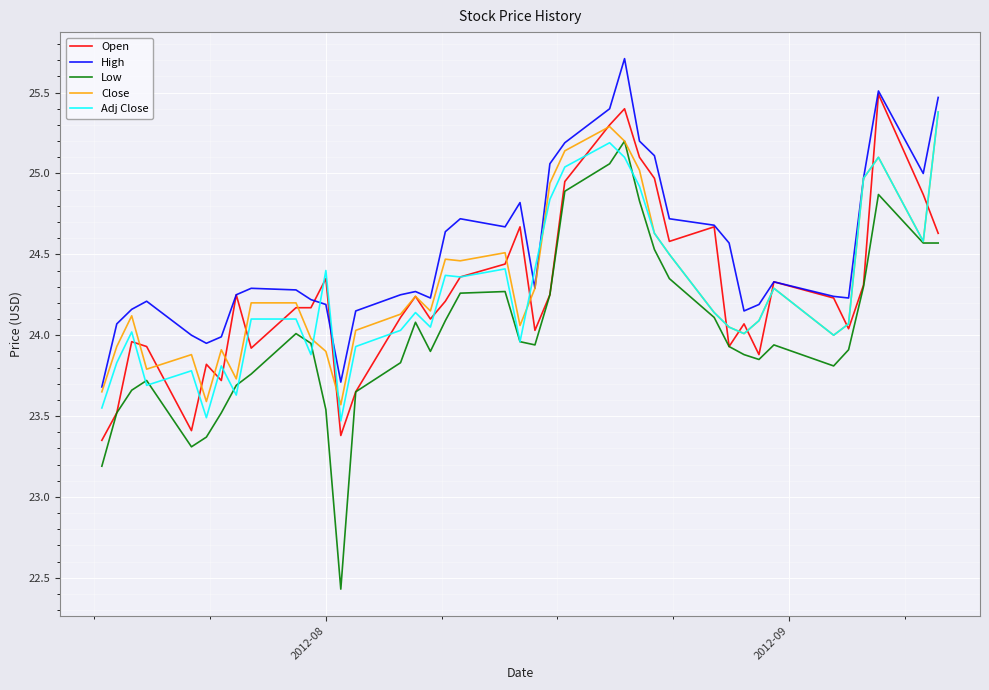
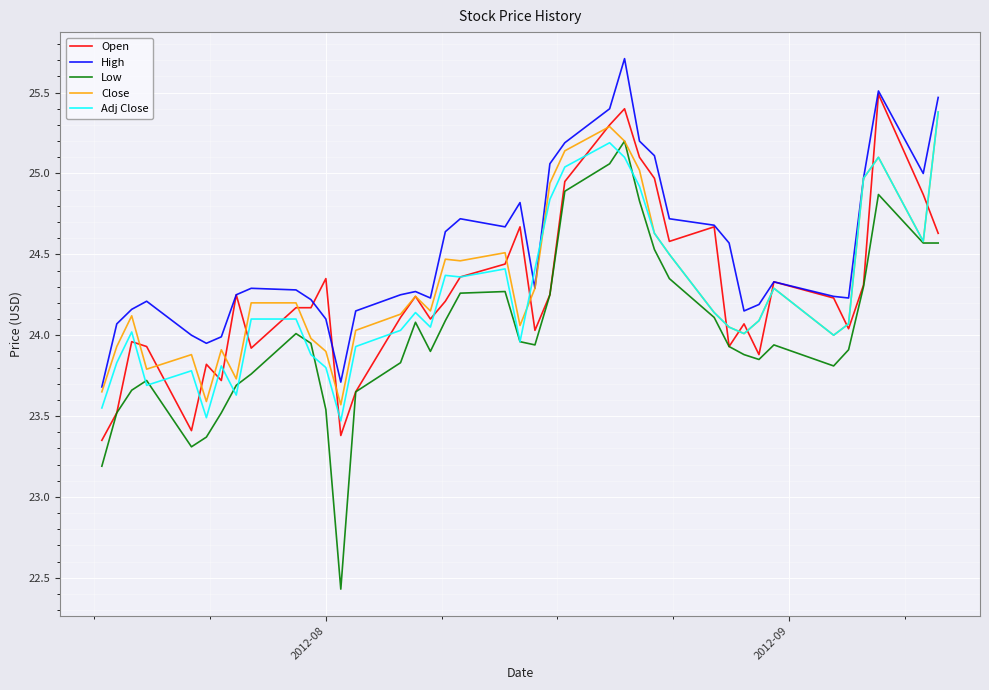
  {
    "Open": {
      "2012-08": 24.35
    },
    "High": {
-     "2012-08": 24.19
+     "2012-08": 24.10
    },
    "Low": {
      "2012-08": 23.54
    },
    "Close": {
      "2012-08": 23.90
    },
    "Adj Close": {
-     "2012-08": 24.4
+     "2012-08": 23.8
    }
  }
